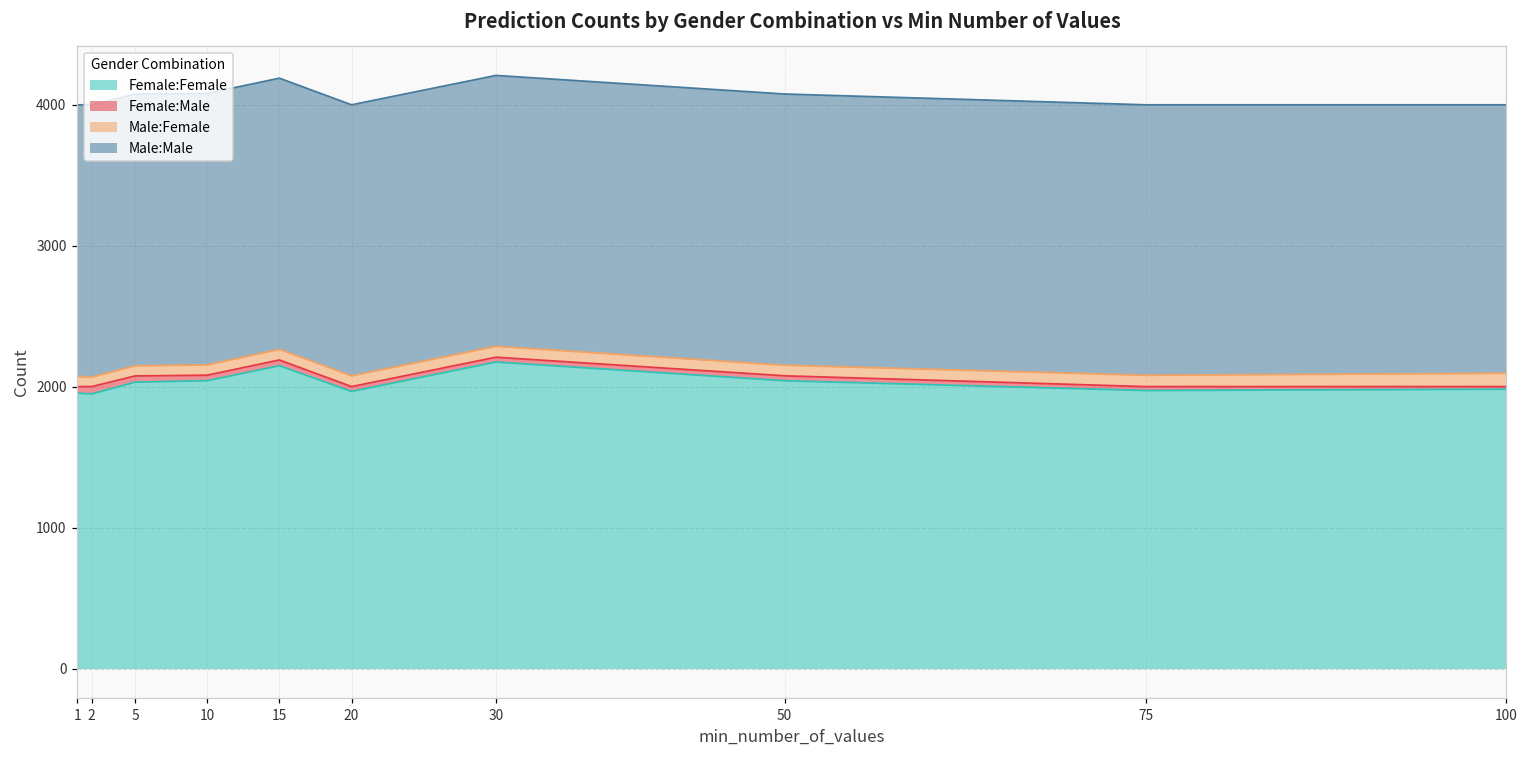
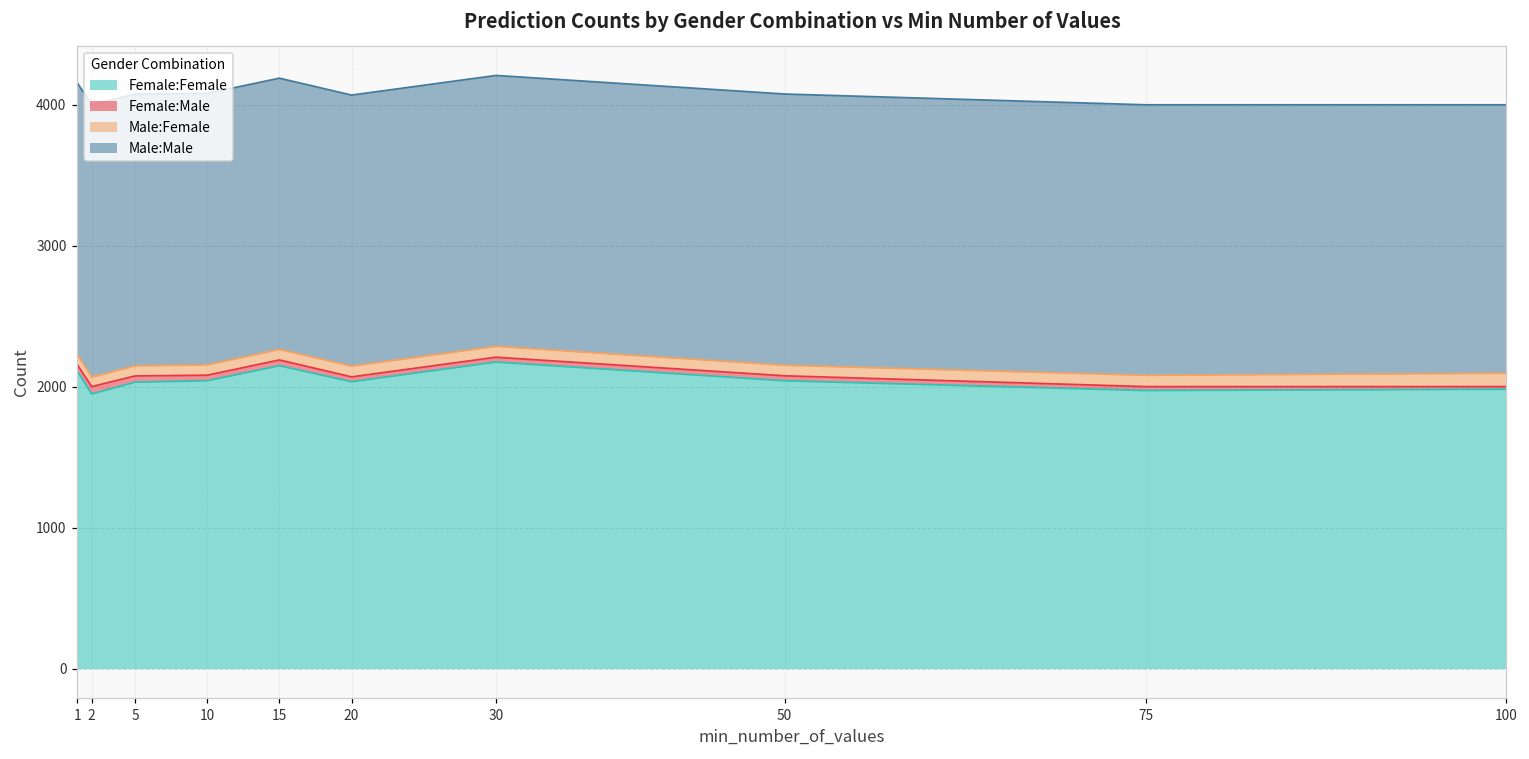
  {
    "Female:Female": {
-     "1": 1960,
+     "1": 2110,
      "2": 1950,
      "5": 2030,
      "10": 2040,
      "15": 2150,
-     "20": 1970,
+     "20": 2040,
      "30": 2180,
      "50": 2040,
      "75": 1970
    },
    "Female:Male": {
      "1": 50,
      "2": 50,
      "5": 40,
      "10": 40,
      "15": 40,
      "20": 30,
      "30": 30,
      "50": 30,
      "75": 30
    },
    "Male:Female": {
      "1": 70,
      "2": 70,
      "5": 70,
      "10": 70,
      "15": 80,
      "20": 80,
      "30": 80,
      "50": 80,
      "75": 80,
      "100": 90
    },
    "Male:Male": {
      "1": 1930,
      "15": 1920,
      "20": 1920,
      "30": 1920,
      "50": 1920,
      "75": 1920,
      "100": 1910
    }
  }
